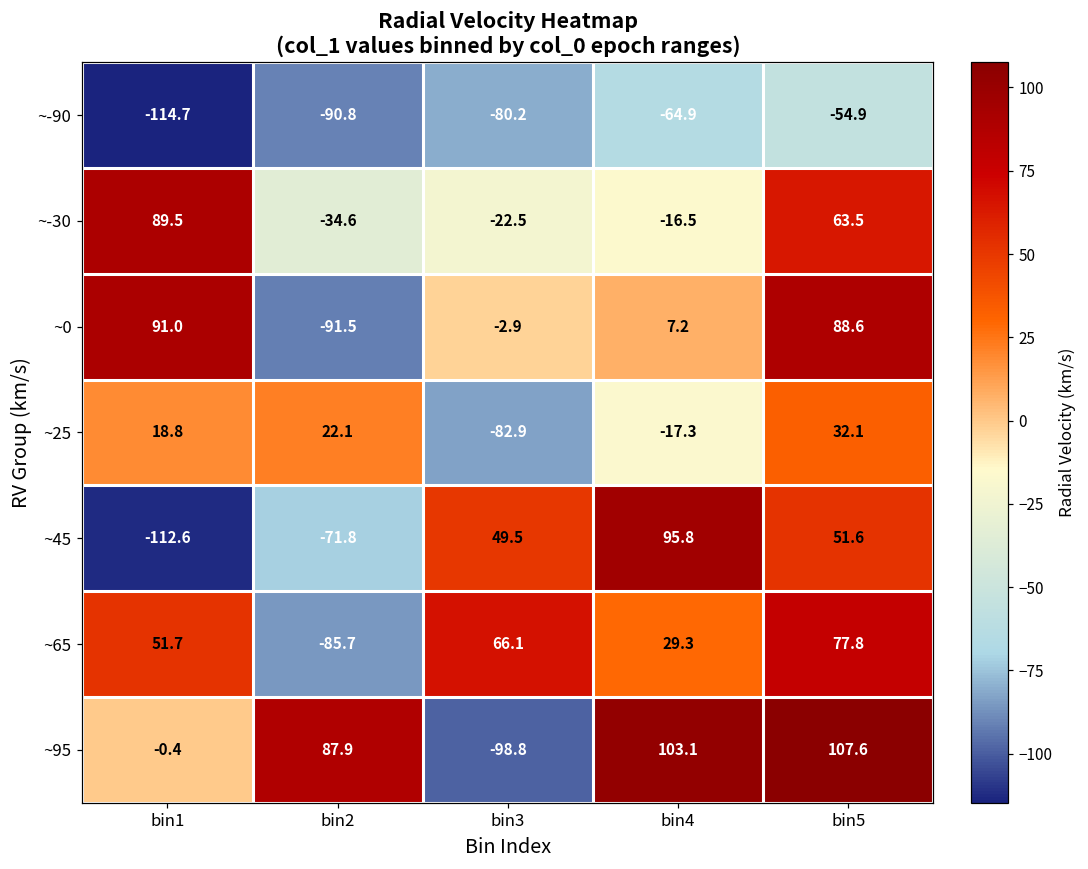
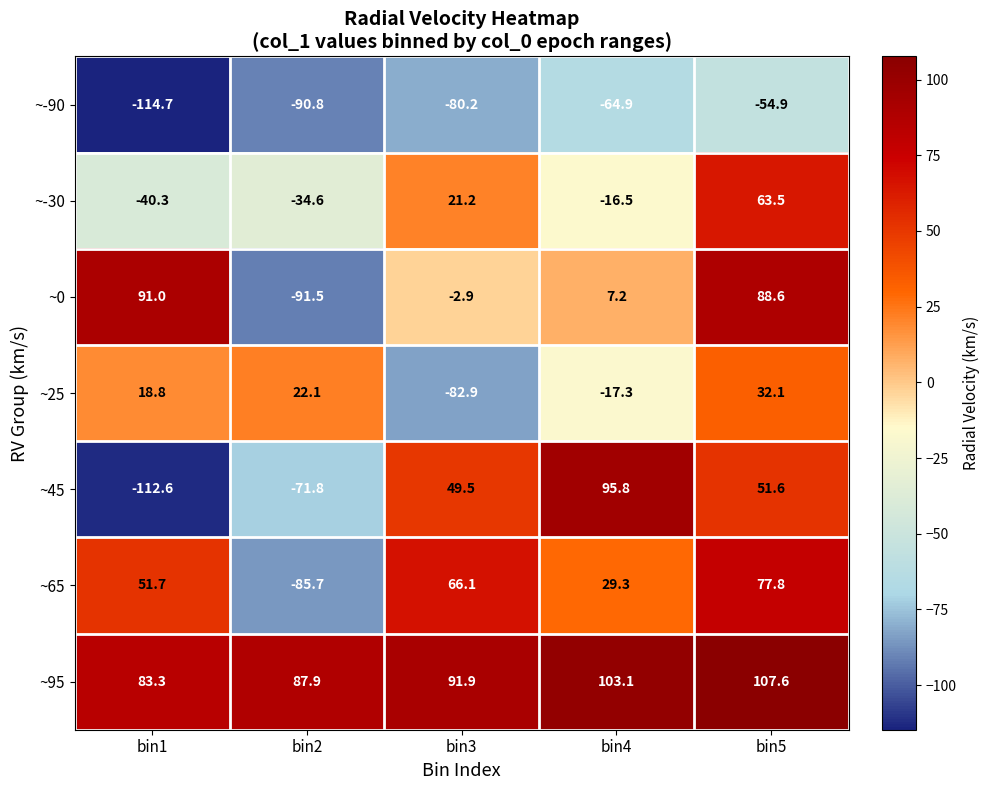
  {
    "~-90": {
      "bin1": -114.7,
      "bin2": -90.8,
      "bin3": -80.2,
      "bin4": -64.9,
      "bin5": -54.9
    },
    "~-30": {
-     "bin1": 89.5,
+     "bin1": -40.3,
      "bin2": -34.6,
-     "bin3": -22.5,
+     "bin3": 21.2,
      "bin4": -16.5,
      "bin5": 63.5
    },
    "~0": {
      "bin1": 91.0,
      "bin2": -91.5,
      "bin3": -2.9,
      "bin4": 7.2,
      "bin5": 88.6
    },
    "~25": {
      "bin1": 18.8,
      "bin2": 22.1,
      "bin3": -82.9,
      "bin4": -17.3,
      "bin5": 32.1
    },
    "~45": {
      "bin1": -112.6,
      "bin2": -71.8,
      "bin3": 49.5,
      "bin4": 95.8,
      "bin5": 51.6
    },
    "~65": {
      "bin1": 51.7,
      "bin2": -85.7,
      "bin3": 66.1,
      "bin4": 29.3,
      "bin5": 77.8
    },
    "~95": {
-     "bin1": -0.4,
+     "bin1": 83.3,
      "bin2": 87.9,
-     "bin3": -98.8,
+     "bin3": 91.9,
      "bin4": 103.1,
      "bin5": 107.6
    }
  }
